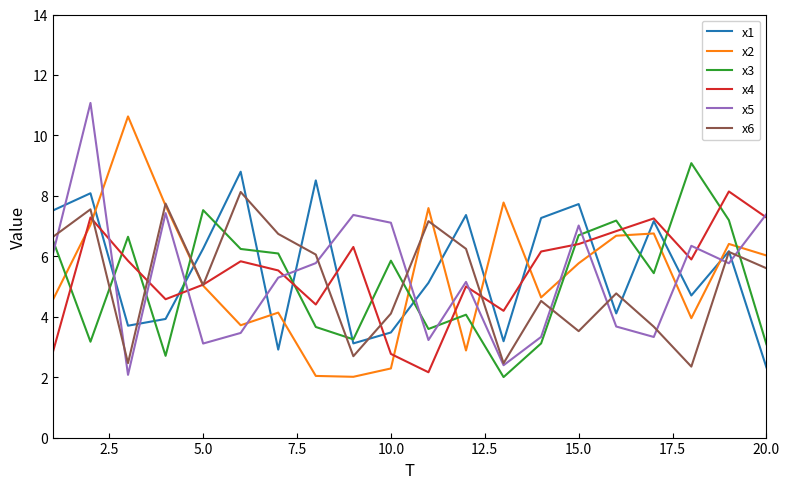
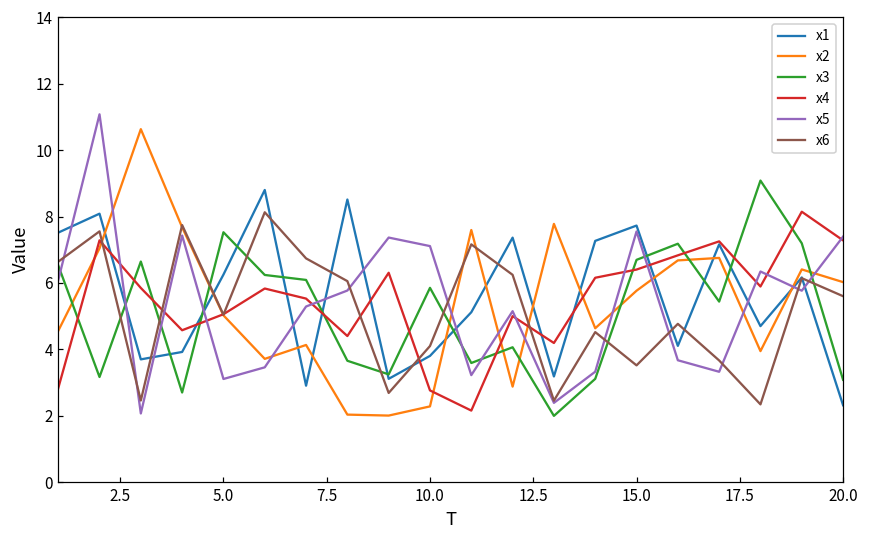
  {
    "x1": {
      "5.0": 6.3,
-     "10.0": 3.5,
+     "10.0": 3.8,
      "15.0": 7.7,
      "20.0": 2.3
    },
    "x2": {
      "10.0": 2.3,
      "15.0": 5.8,
      "20.0": 6.0
    },
    "x3": {
      "5.0": 7.5,
      "10.0": 5.9,
      "15.0": 6.7,
      "20.0": 3.1
    },
    "x4": {
      "10.0": 2.8,
      "15.0": 6.4,
      "20.0": 7.3
    },
    "x5": {
      "5.0": 3.1,
      "10.0": 7.1,
-     "15.0": 7.0,
+     "15.0": 7.6,
      "20.0": 7.4
    },
    "x6": {
      "10.0": 4.1,
      "15.0": 3.5,
      "20.0": 5.6
    }
  }
